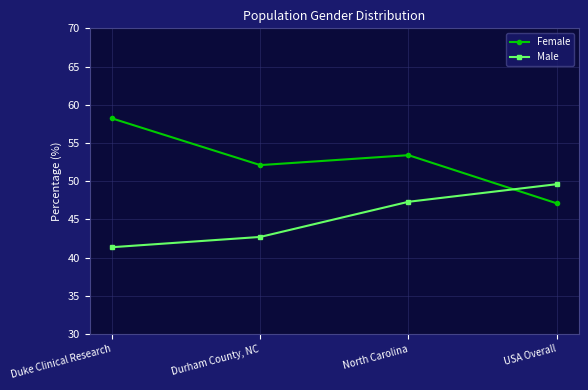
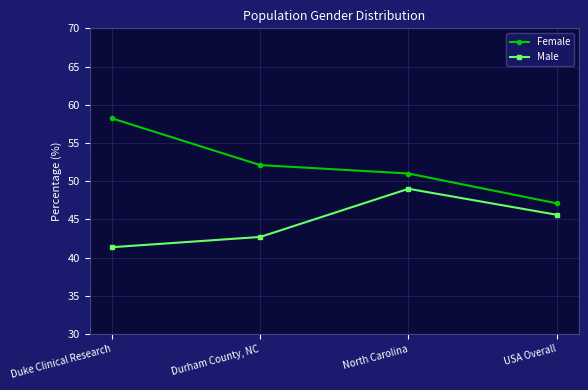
  {
    "Female": {
      "Duke Clinical Research": 58,
      "Durham County, NC": 52,
-     "North Carolina": 53,
+     "North Carolina": 51,
      "USA Overall": 47
    },
    "Male": {
      "Duke Clinical Research": 41,
      "Durham County, NC": 43,
-     "North Carolina": 47,
-     "USA Overall": 50
+     "North Carolina": 49,
+     "USA Overall": 46
    }
  }
